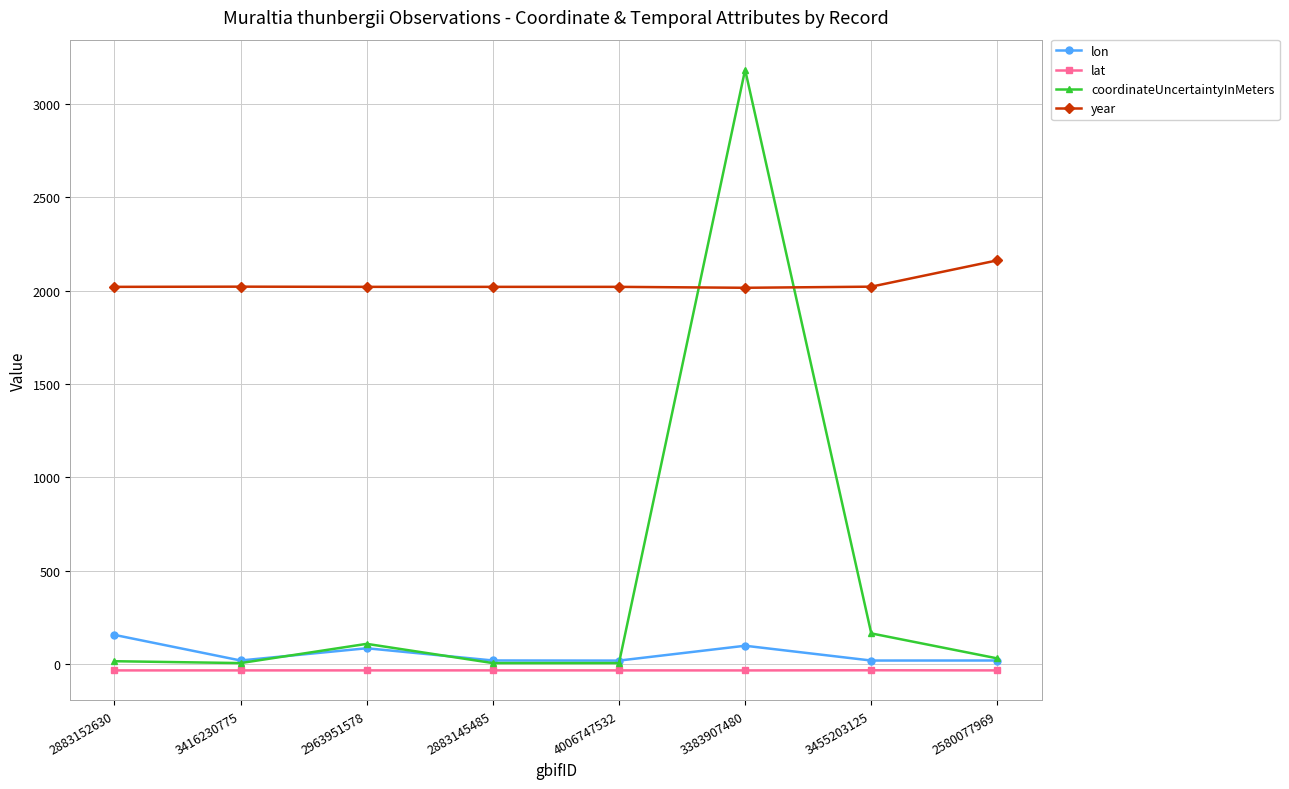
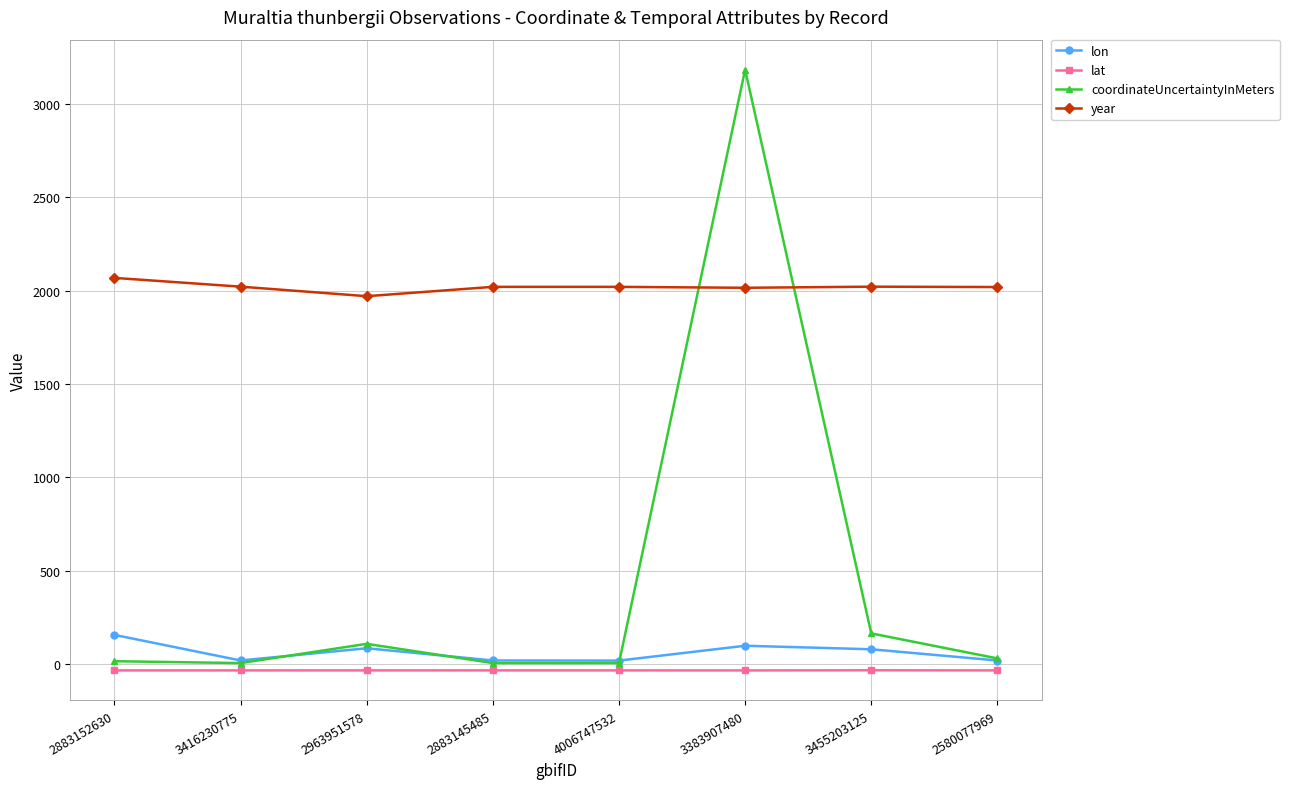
  {
    "lon": {
      "2883152630": 160,
      "3416230775": 20,
      "2963951578": 80,
      "2883145485": 20,
      "3383907480": 100,
-     "3455203125": 20
+     "3455203125": 80
    },
    "lat": {
      "2883152630": -30,
      "3416230775": -30,
      "2963951578": -30,
      "2883145485": -30,
      "4006747532": -30,
      "3383907480": -30,
      "3455203125": -30,
      "2580077969": -30
    },
    "coordinateUncertaintyInMeters": {
      "2883152630": 20,
      "3416230775": 10,
      "2963951578": 110,
      "2883145485": 10,
      "3383907480": 3180,
      "3455203125": 160
    },
    "year": {
-     "2883152630": 2020,
+     "2883152630": 2070,
      "3416230775": 2020,
-     "2963951578": 2020,
+     "2963951578": 1970,
      "2883145485": 2020,
      "4006747532": 2020,
      "3383907480": 2020,
      "3455203125": 2020,
-     "2580077969": 2160
+     "2580077969": 2020
    }
  }
